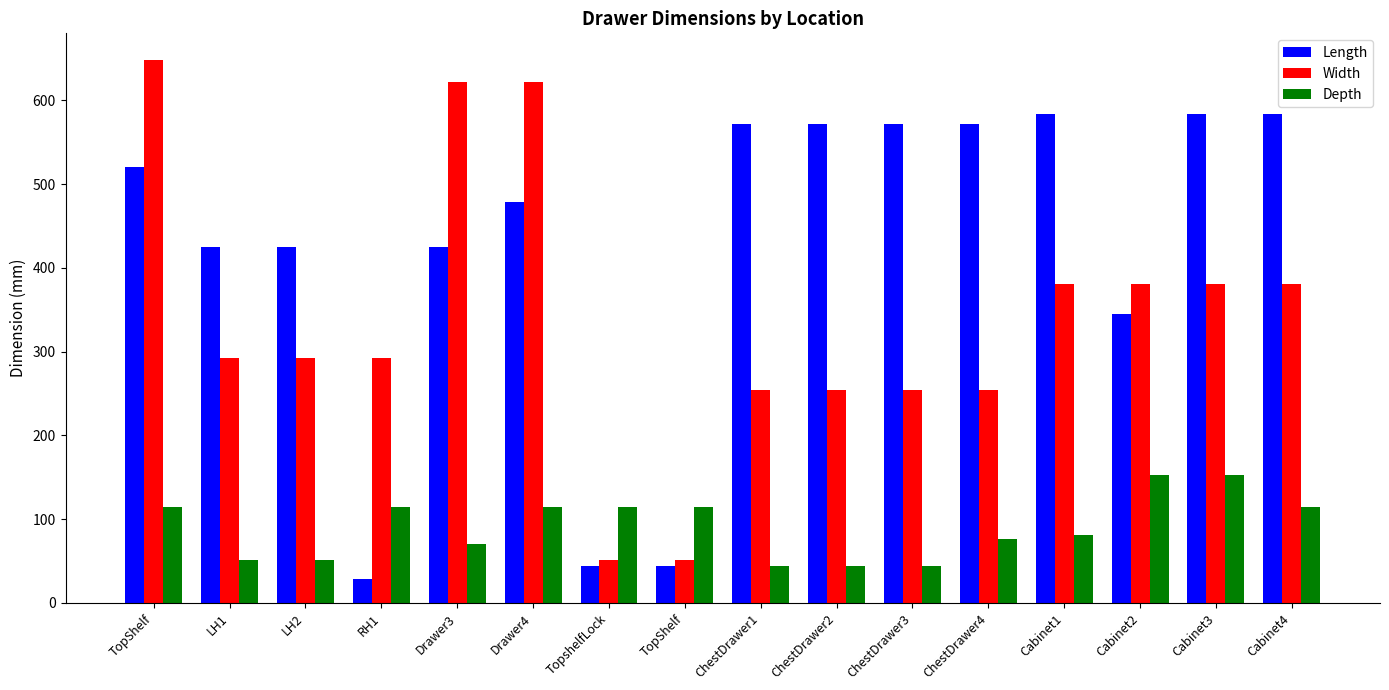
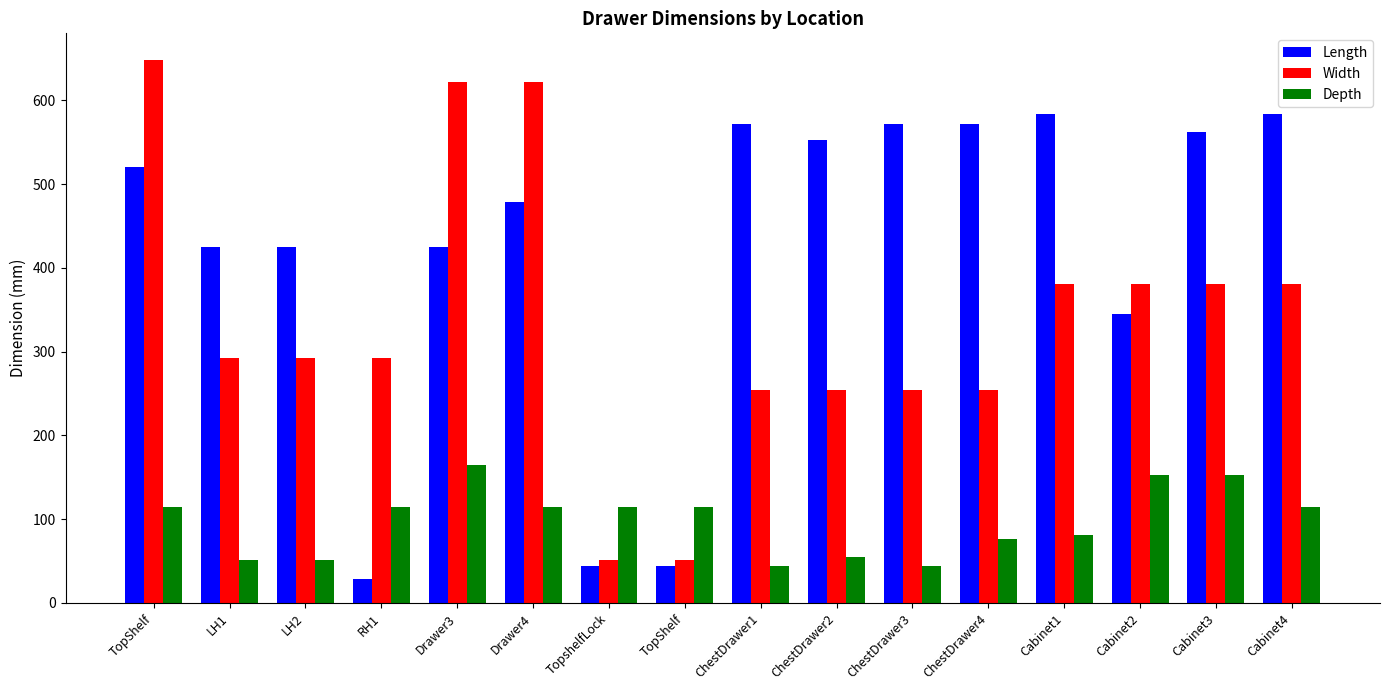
  {
    "Length": {
      "LH1": 430,
      "LH2": 430,
      "RH1": 30,
      "Drawer3": 430,
      "Drawer4": 480,
      "TopshelfLock": 40,
      "ChestDrawer1": 570,
-     "ChestDrawer2": 570,
+     "ChestDrawer2": 550,
      "ChestDrawer3": 570,
      "ChestDrawer4": 570,
      "Cabinet1": 580,
      "Cabinet2": 350,
-     "Cabinet3": 580,
+     "Cabinet3": 560,
      "Cabinet4": 580
    },
    "Width": {
      "LH1": 290,
      "LH2": 290,
      "RH1": 290,
      "Drawer3": 620,
      "Drawer4": 620,
      "TopshelfLock": 50,
      "ChestDrawer1": 250,
      "ChestDrawer2": 250,
      "ChestDrawer3": 250,
      "ChestDrawer4": 250,
      "Cabinet1": 380,
      "Cabinet2": 380,
      "Cabinet3": 380,
      "Cabinet4": 380
    },
    "Depth": {
      "LH1": 50,
      "LH2": 50,
      "RH1": 110,
-     "Drawer3": 70,
+     "Drawer3": 160,
      "Drawer4": 110,
      "TopshelfLock": 110,
      "ChestDrawer1": 40,
-     "ChestDrawer2": 40,
+     "ChestDrawer2": 50,
      "ChestDrawer3": 40,
      "ChestDrawer4": 80,
      "Cabinet1": 80,
      "Cabinet2": 150,
      "Cabinet3": 150,
      "Cabinet4": 110
    }
  }
